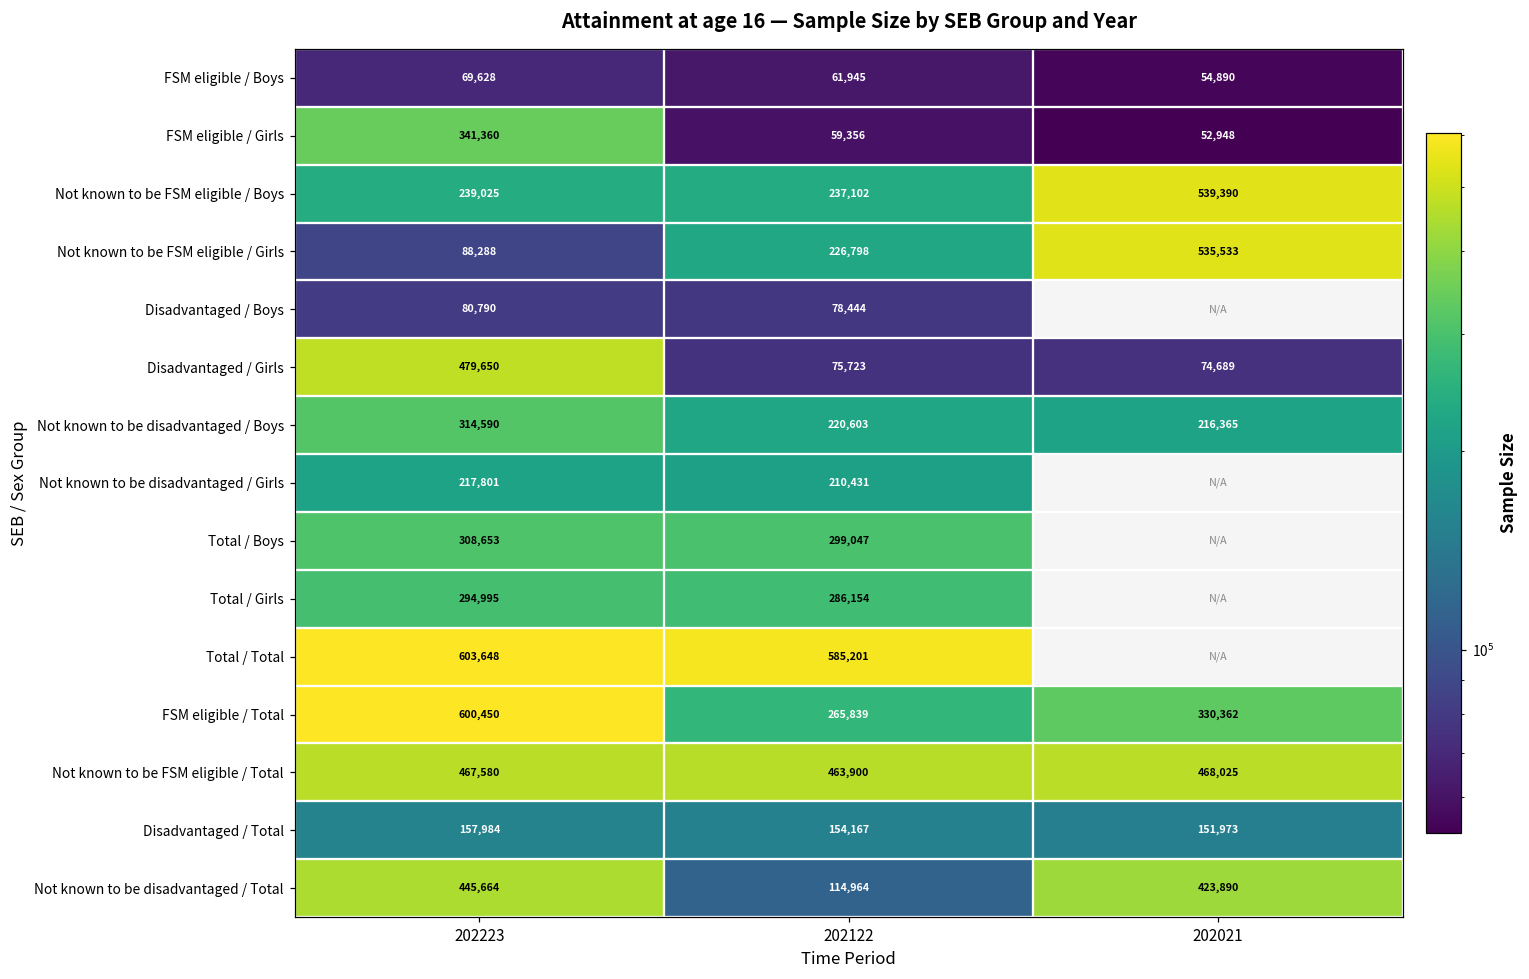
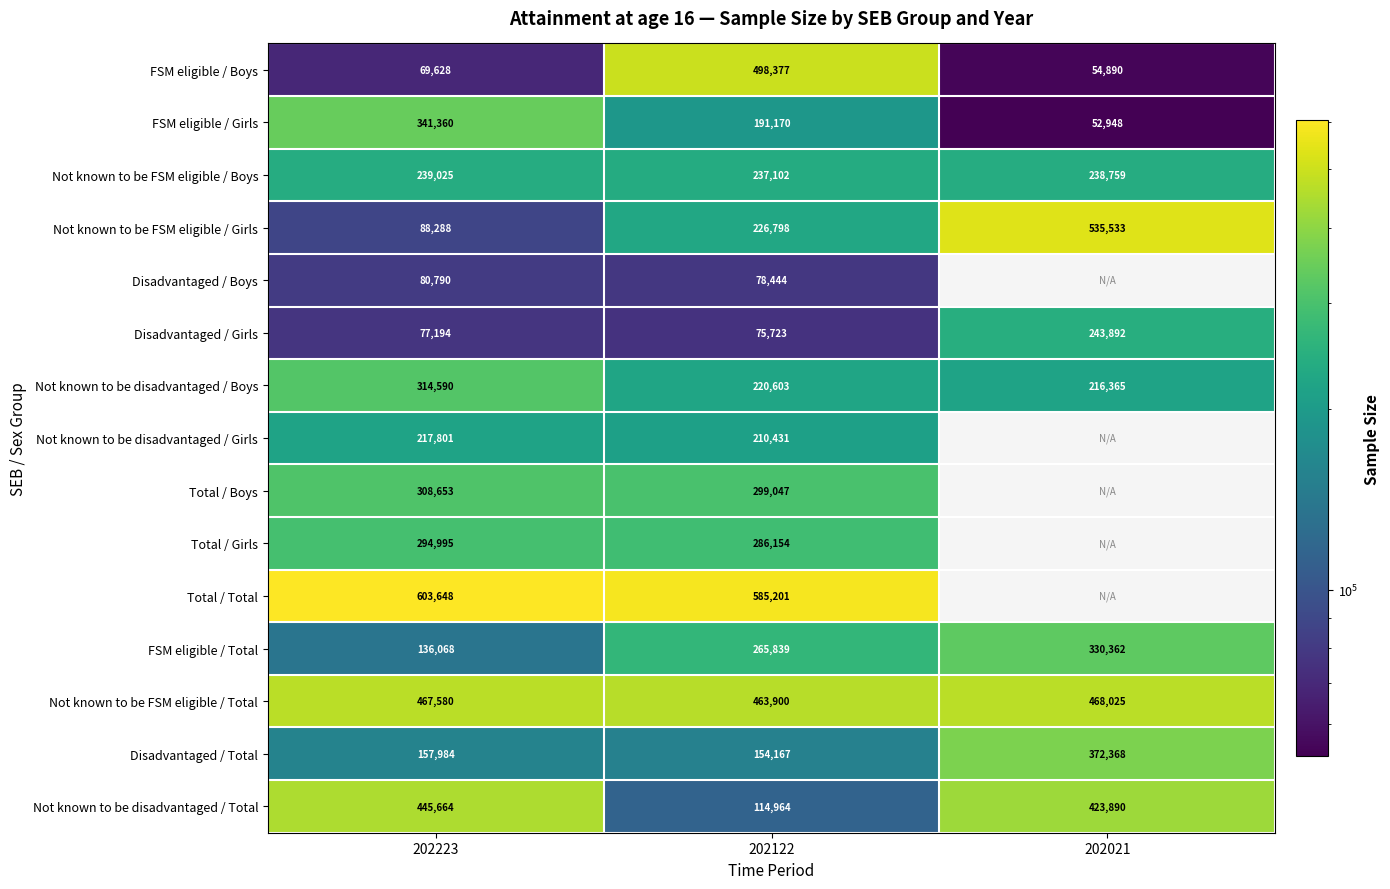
  {
    "FSM eligible / Boys": {
      "202223": "69,628",
-     "202122": "61,945",
+     "202122": "498,377",
      "202021": "54,890"
    },
    "FSM eligible / Girls": {
      "202223": "341,360",
-     "202122": "59,356",
+     "202122": "191,170",
      "202021": "52,948"
    },
    "Not known to be FSM eligible / Boys": {
      "202223": "239,025",
      "202122": "237,102",
-     "202021": "539,390"
+     "202021": "238,759"
    },
    "Not known to be FSM eligible / Girls": {
      "202223": "88,288",
      "202122": "226,798",
      "202021": "535,533"
    },
    "Disadvantaged / Boys": {
      "202223": "80,790",
      "202122": "78,444"
    },
    "Disadvantaged / Girls": {
-     "202223": "479,650",
+     "202223": "77,194",
      "202122": "75,723",
-     "202021": "74,689"
+     "202021": "243,892"
    },
    "Not known to be disadvantaged / Boys": {
      "202223": "314,590",
      "202122": "220,603",
      "202021": "216,365"
    },
    "Not known to be disadvantaged / Girls": {
      "202223": "217,801",
      "202122": "210,431"
    },
    "Total / Boys": {
      "202223": "308,653",
      "202122": "299,047"
    },
    "Total / Girls": {
      "202223": "294,995",
      "202122": "286,154"
    },
    "Total / Total": {
      "202223": "603,648",
      "202122": "585,201"
    },
    "FSM eligible / Total": {
-     "202223": "600,450",
+     "202223": "136,068",
      "202122": "265,839",
      "202021": "330,362"
    },
    "Not known to be FSM eligible / Total": {
      "202223": "467,580",
      "202122": "463,900",
      "202021": "468,025"
    },
    "Disadvantaged / Total": {
      "202223": "157,984",
      "202122": "154,167",
-     "202021": "151,973"
+     "202021": "372,368"
    },
    "Not known to be disadvantaged / Total": {
      "202223": "445,664",
      "202122": "114,964",
      "202021": "423,890"
    }
  }
